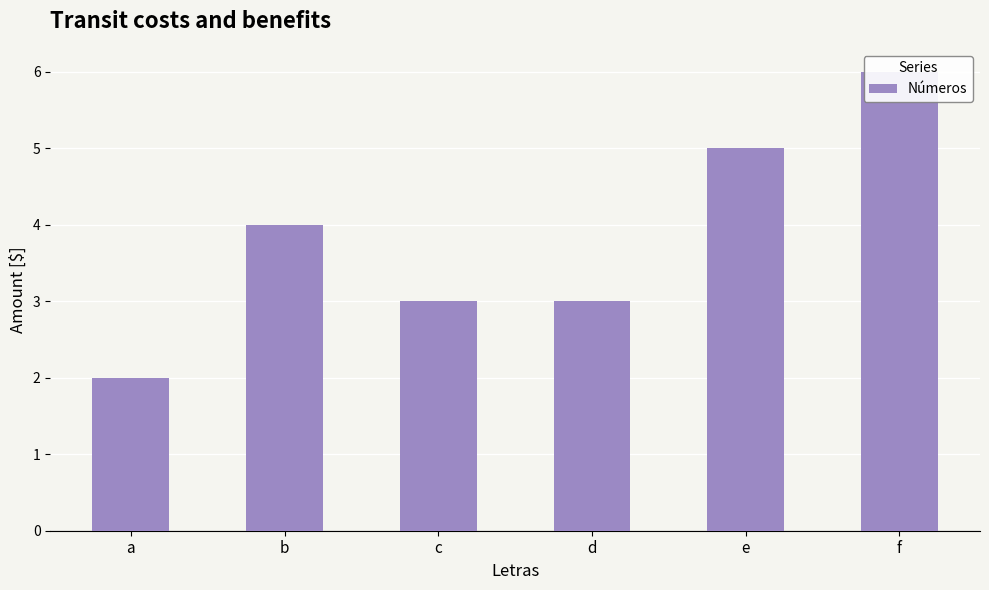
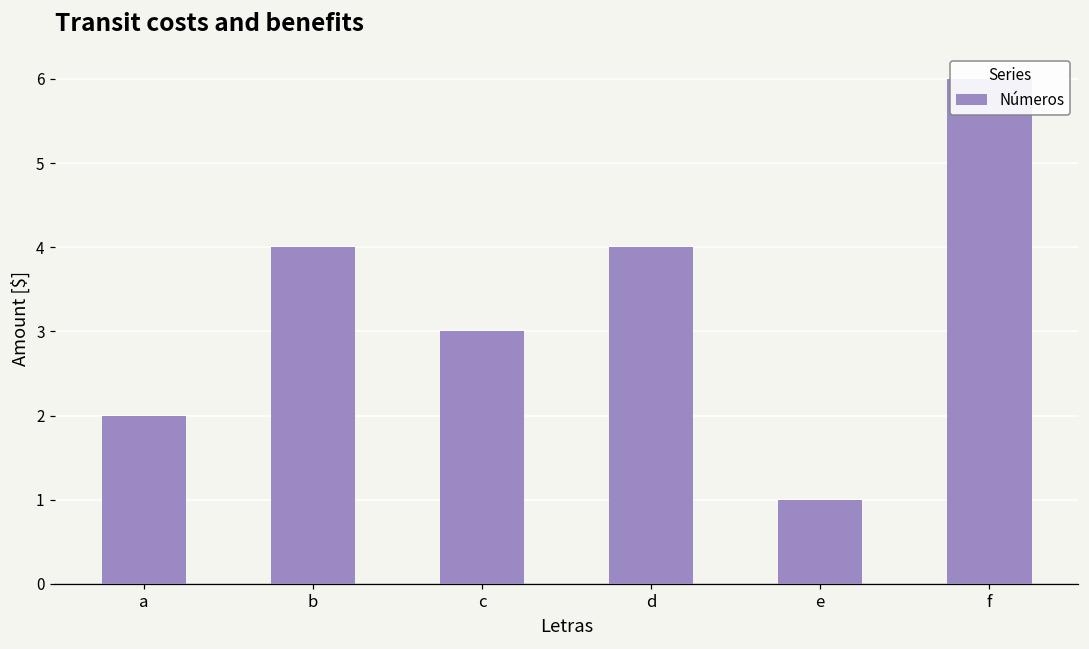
  {
    "a": 2,
    "b": 4,
    "c": 3,
-   "d": 3,
-   "e": 5
+   "d": 4,
+   "e": 1
  }
